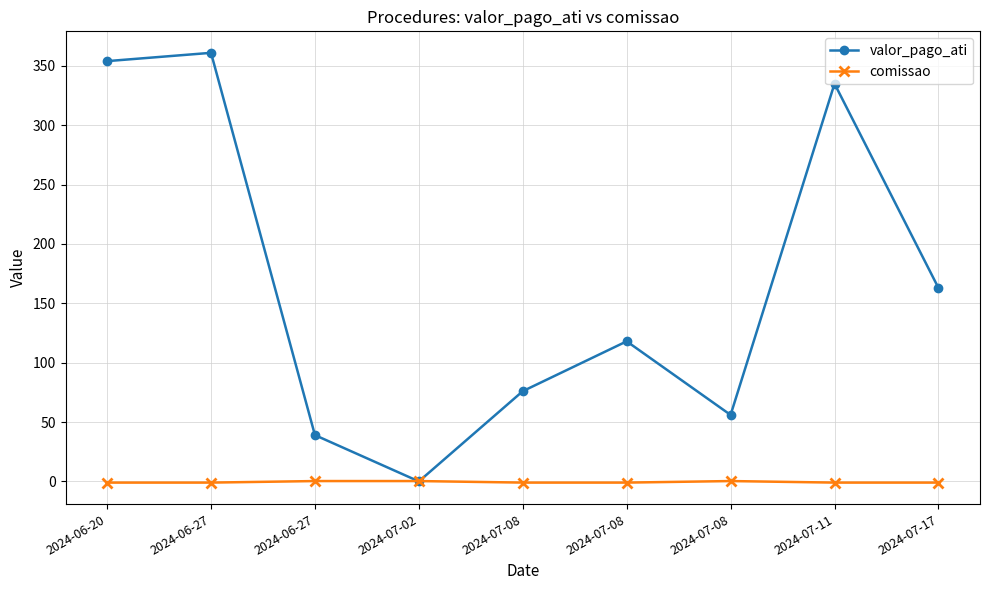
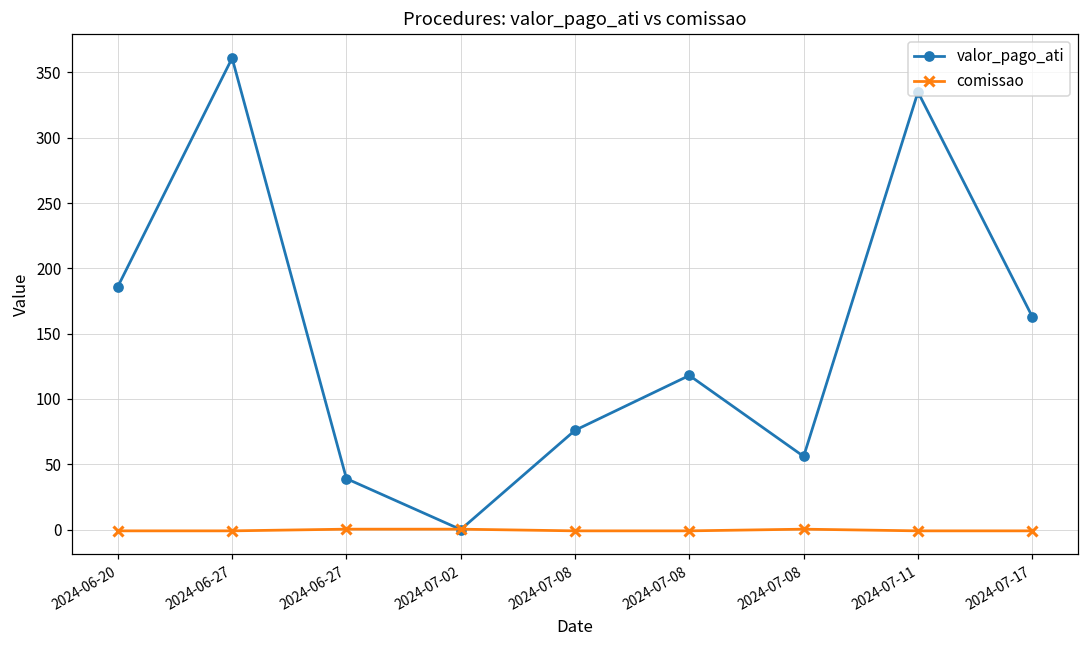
  {
    "valor_pago_ati": {
-     "2024-06-20": 354,
+     "2024-06-20": 186,
      "2024-07-17": 163
    },
    "comissao": {
      "2024-06-20": -1,
      "2024-07-11": -1,
      "2024-07-17": -1
    }
  }
